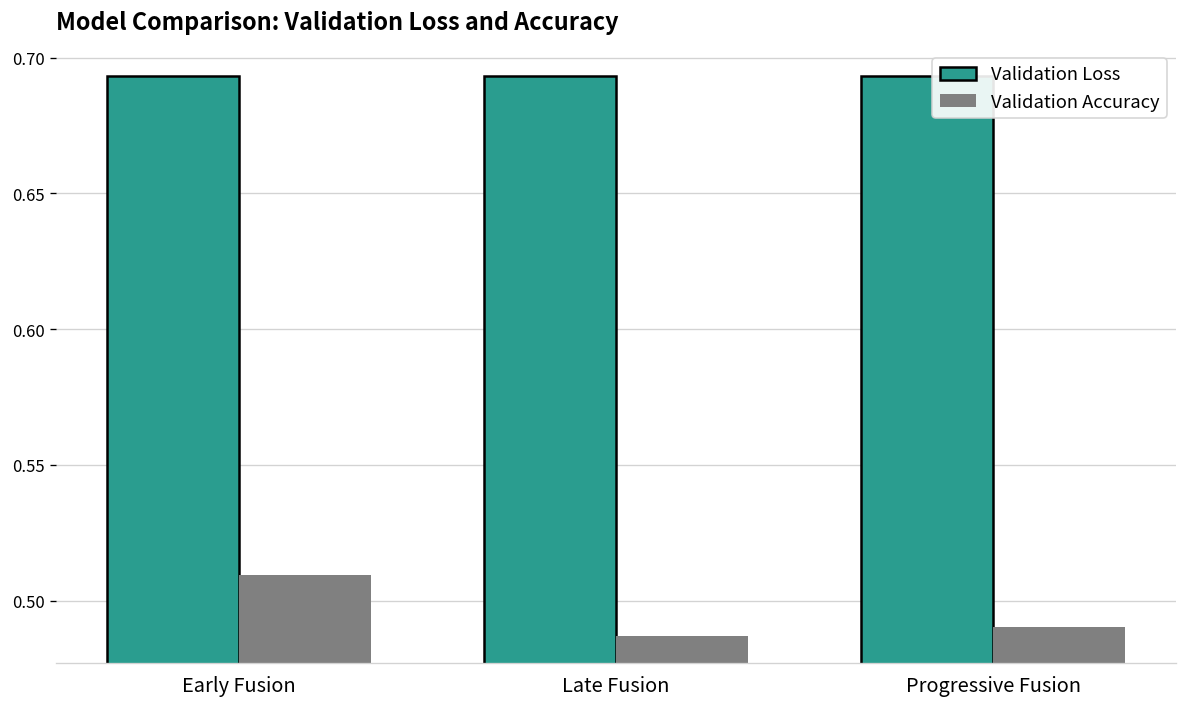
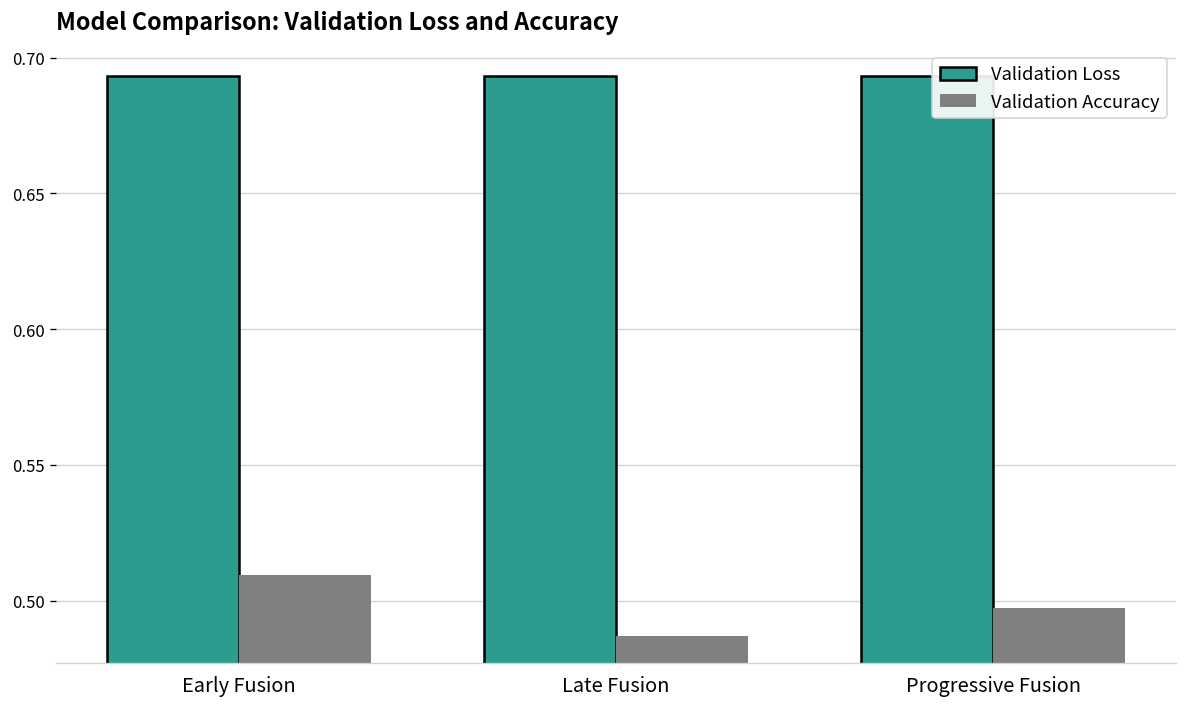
  {
    "Validation Loss": {
      "Early Fusion": 0.693,
      "Late Fusion": 0.693,
      "Progressive Fusion": 0.693
    },
    "Validation Accuracy": {
      "Early Fusion": 0.509,
      "Late Fusion": 0.487,
-     "Progressive Fusion": 0.490
+     "Progressive Fusion": 0.497
    }
  }
